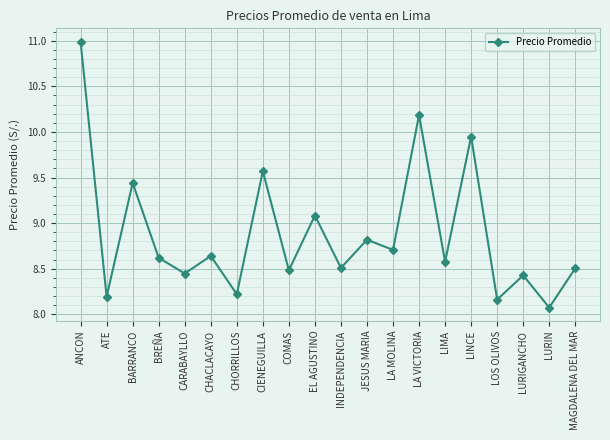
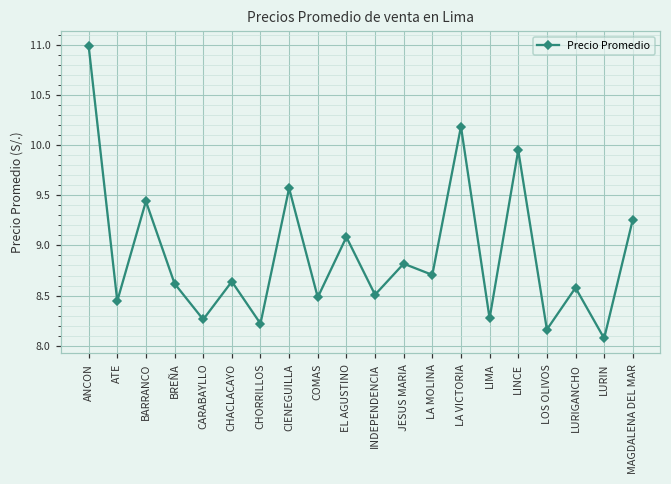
  {
    "ANCON": 11.0,
-   "ATE": 8.2,
+   "ATE": 8.4,
    "BARRANCO": 9.4,
    "BREÑA": 8.6,
-   "CARABAYLLO": 8.4,
+   "CARABAYLLO": 8.3,
    "CHACLACAYO": 8.6,
    "CHORRILLOS": 8.2,
    "CIENEGUILLA": 9.6,
    "COMAS": 8.5,
    "EL AGUSTINO": 9.1,
    "INDEPENDENCIA": 8.5,
    "JESUS MARIA": 8.8,
    "LA MOLINA": 8.7,
    "LA VICTORIA": 10.2,
-   "LIMA": 8.6,
+   "LIMA": 8.3,
    "LINCE": 9.9,
    "LOS OLIVOS": 8.2,
-   "LURIGANCHO": 8.4,
+   "LURIGANCHO": 8.6,
    "LURIN": 8.1,
-   "MAGDALENA DEL MAR": 8.5
+   "MAGDALENA DEL MAR": 9.3
  }
